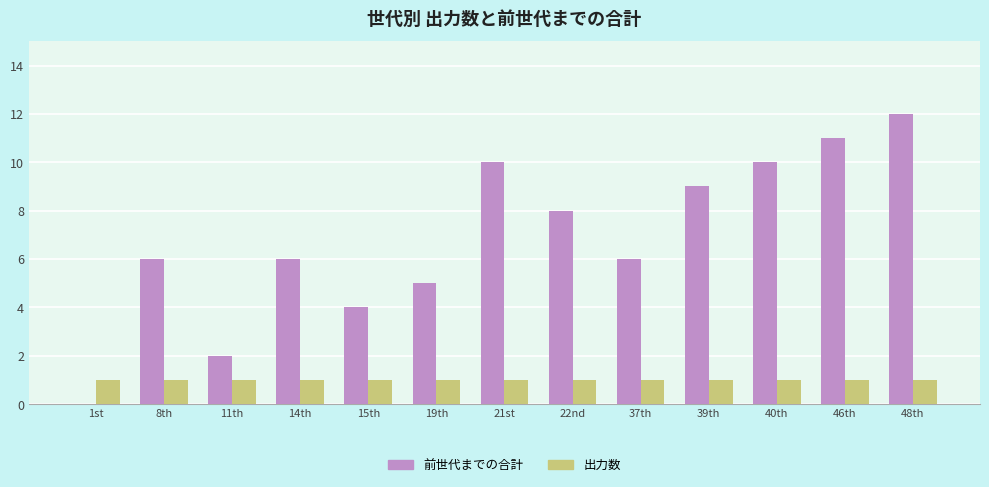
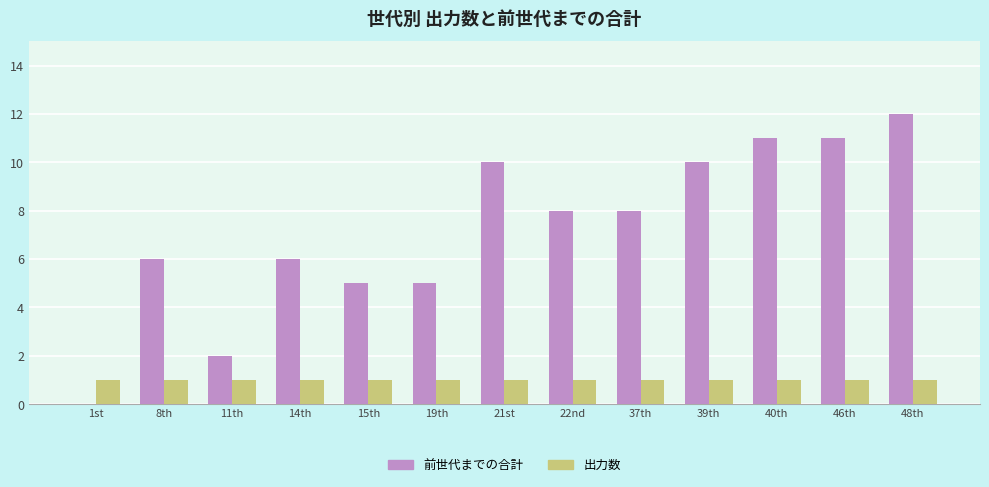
  {
    "前世代までの合計": {
      "1st": 0,
      "8th": 6,
      "11th": 2,
      "14th": 6,
-     "15th": 4,
+     "15th": 5,
      "19th": 5,
      "21st": 10,
      "22nd": 8,
-     "37th": 6,
-     "39th": 9,
-     "40th": 10,
+     "37th": 8,
+     "39th": 10,
+     "40th": 11,
      "46th": 11,
      "48th": 12
    },
    "出力数": {
      "1st": 1,
      "8th": 1,
      "11th": 1,
      "14th": 1,
      "15th": 1,
      "19th": 1,
      "21st": 1,
      "22nd": 1,
      "37th": 1,
      "39th": 1,
      "40th": 1,
      "46th": 1,
      "48th": 1
    }
  }
